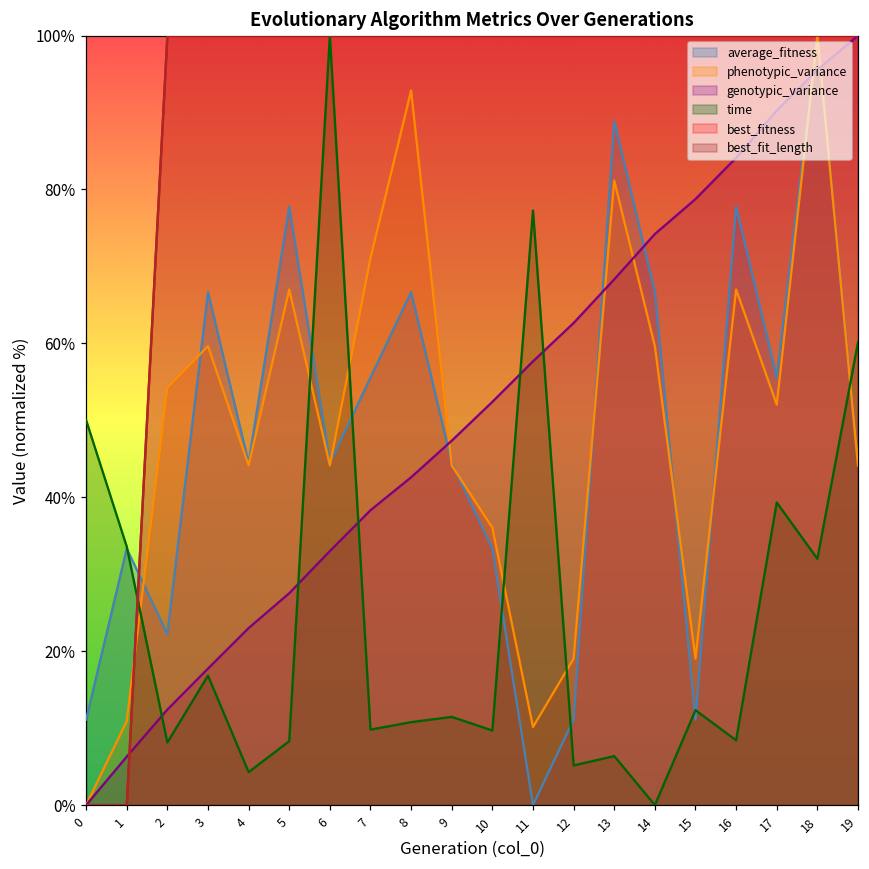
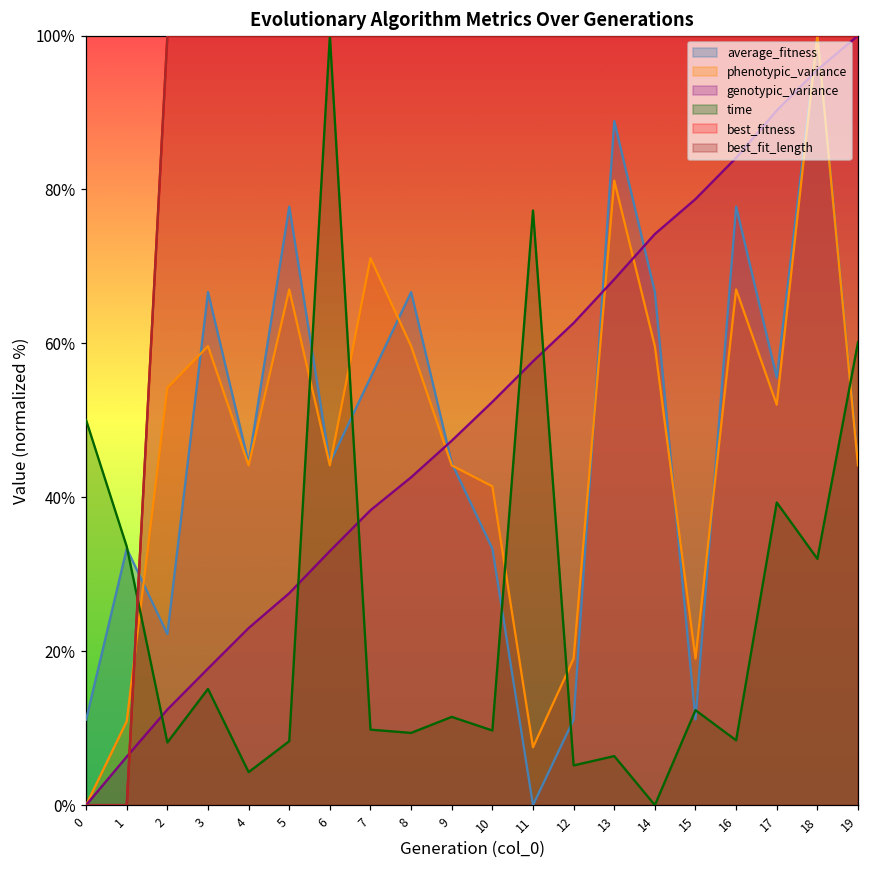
  {
    "phenotypic_variance": {
      "1": "11%",
      "2": "54%",
      "3": "60%",
      "5": "67%",
      "7": "71%",
-     "8": "93%",
-     "10": "36%",
-     "11": "10%",
+     "8": "60%",
+     "10": "41%",
+     "11": "8%",
      "12": "19%",
      "13": "81%",
      "14": "60%",
      "15": "19%",
      "16": "67%",
      "17": "52%"
    },
    "time": {
      "0": "50%",
      "2": "8%",
-     "3": "17%",
+     "3": "15%",
      "4": "4%",
      "5": "8%",
      "7": "10%",
-     "8": "11%",
+     "8": "9%",
      "9": "11%",
      "10": "10%",
      "11": "77%",
      "12": "5%",
      "13": "6%",
      "14": "0%",
      "15": "12%",
      "16": "8%",
      "17": "39%",
      "18": "32%",
      "19": "60%"
    }
  }
